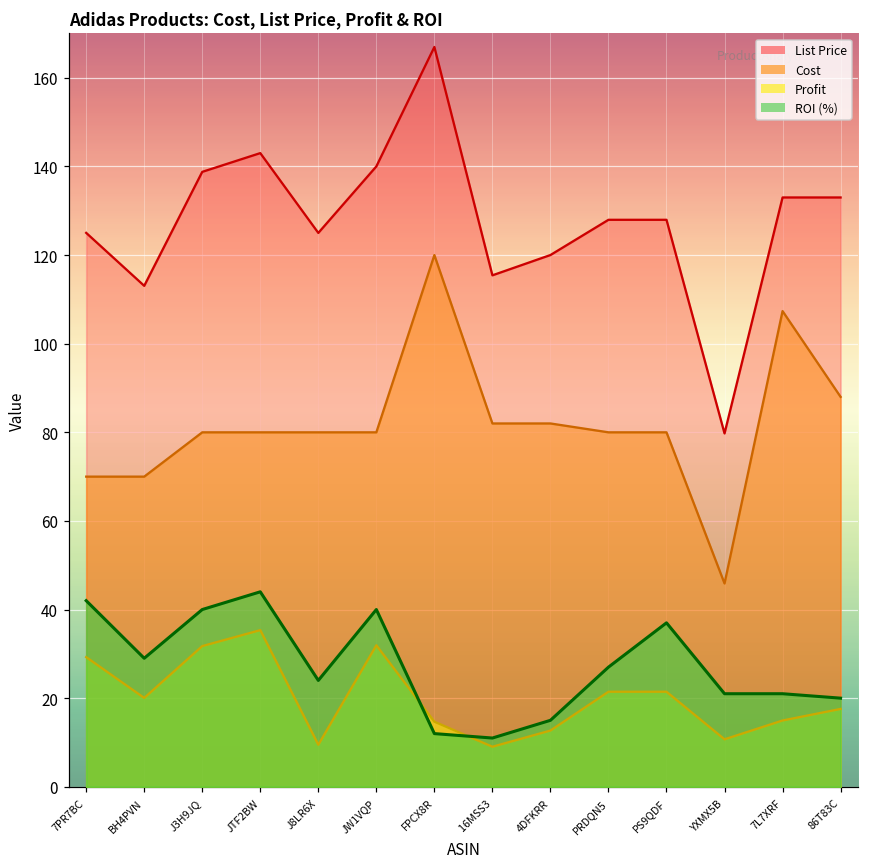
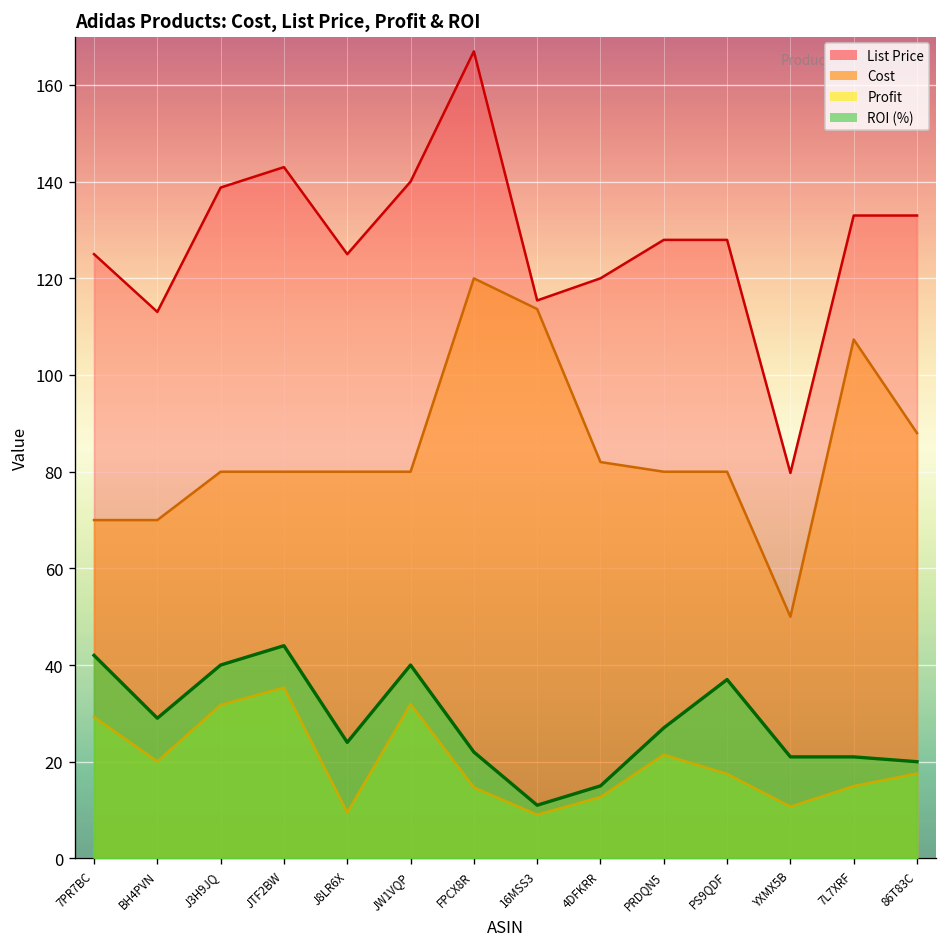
  {
    "Cost": {
      "7PR7BC": 70,
      "BH4PVN": 70,
      "J3H9JQ": 80,
      "JTF2BW": 80,
      "J8LR6X": 80,
      "JW1VQP": 80,
      "FPCX8R": 120,
-     "16MSS3": 82,
+     "16MSS3": 114,
      "4DFKRR": 82,
      "PRDQN5": 80,
      "PS9QDF": 80,
-     "YXMX5B": 46,
+     "YXMX5B": 50,
      "7L7XRF": 107,
      "86T83C": 88
    },
    "Profit": {
      "7PR7BC": 29,
      "BH4PVN": 20,
      "J3H9JQ": 32,
      "JTF2BW": 35,
      "J8LR6X": 9,
      "JW1VQP": 32,
      "FPCX8R": 15,
      "16MSS3": 9,
      "4DFKRR": 13,
      "PRDQN5": 21,
-     "PS9QDF": 21,
+     "PS9QDF": 17,
      "YXMX5B": 11,
      "7L7XRF": 15,
      "86T83C": 18
    },
    "ROI (%)": {
      "7PR7BC": 42,
      "BH4PVN": 29,
      "J3H9JQ": 40,
      "JTF2BW": 44,
      "J8LR6X": 24,
      "JW1VQP": 40,
-     "FPCX8R": 12,
+     "FPCX8R": 22,
      "16MSS3": 11,
      "4DFKRR": 15,
      "PRDQN5": 27,
      "PS9QDF": 37,
      "YXMX5B": 21,
      "7L7XRF": 21,
      "86T83C": 20
    }
  }
